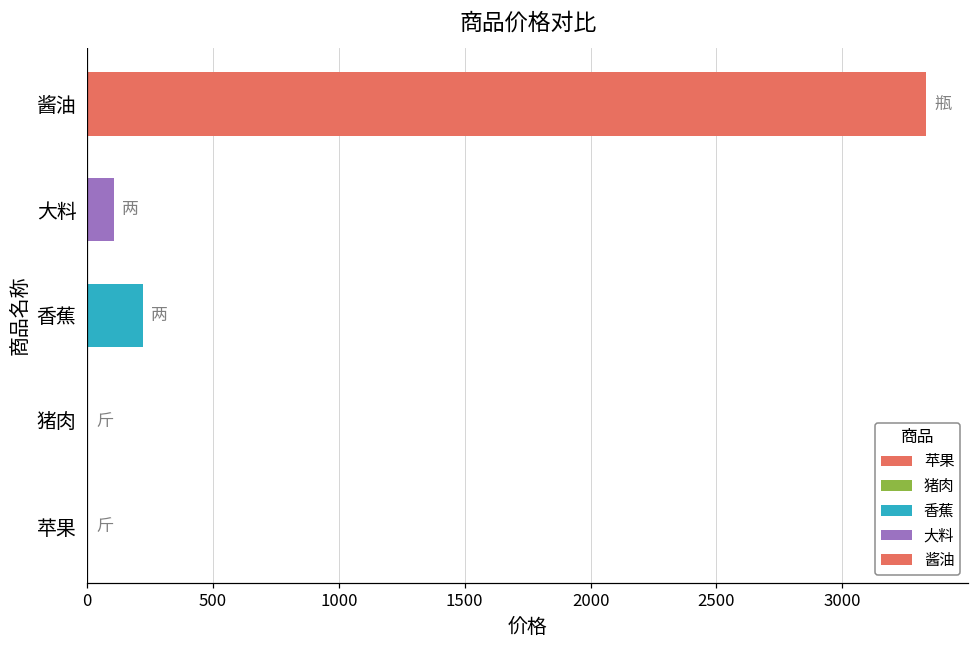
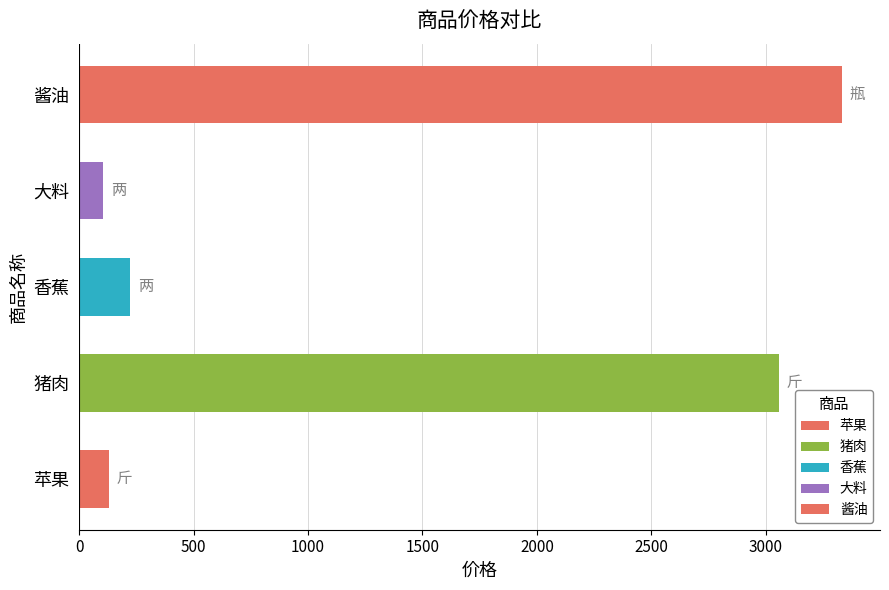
  {
    "酱油": 3330,
    "大料": 110,
    "香蕉": 220,
-   "猪肉": 0,
-   "苹果": 0
+   "猪肉": 3060,
+   "苹果": 130
  }
